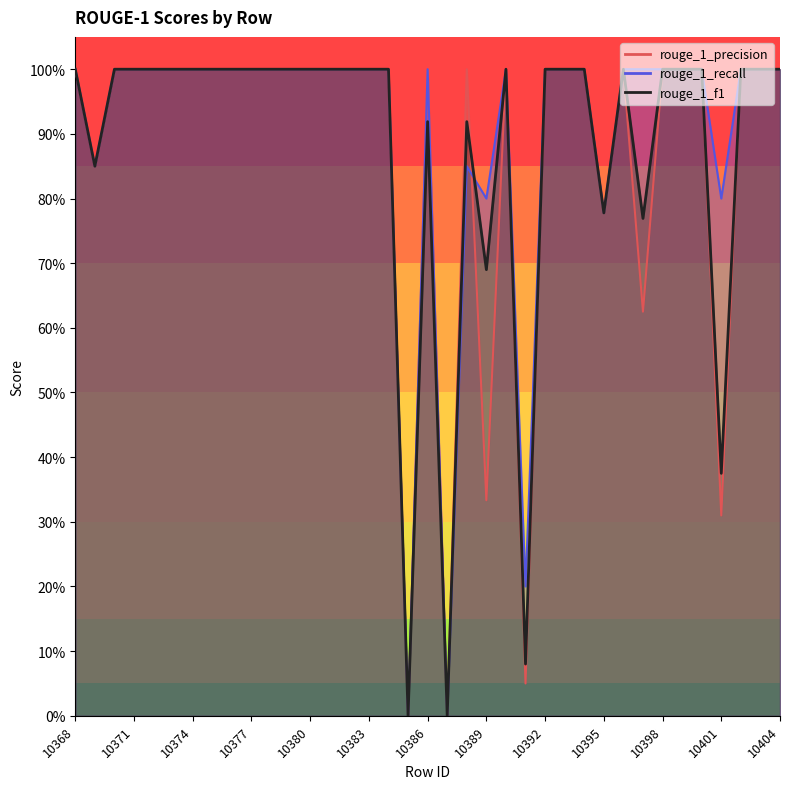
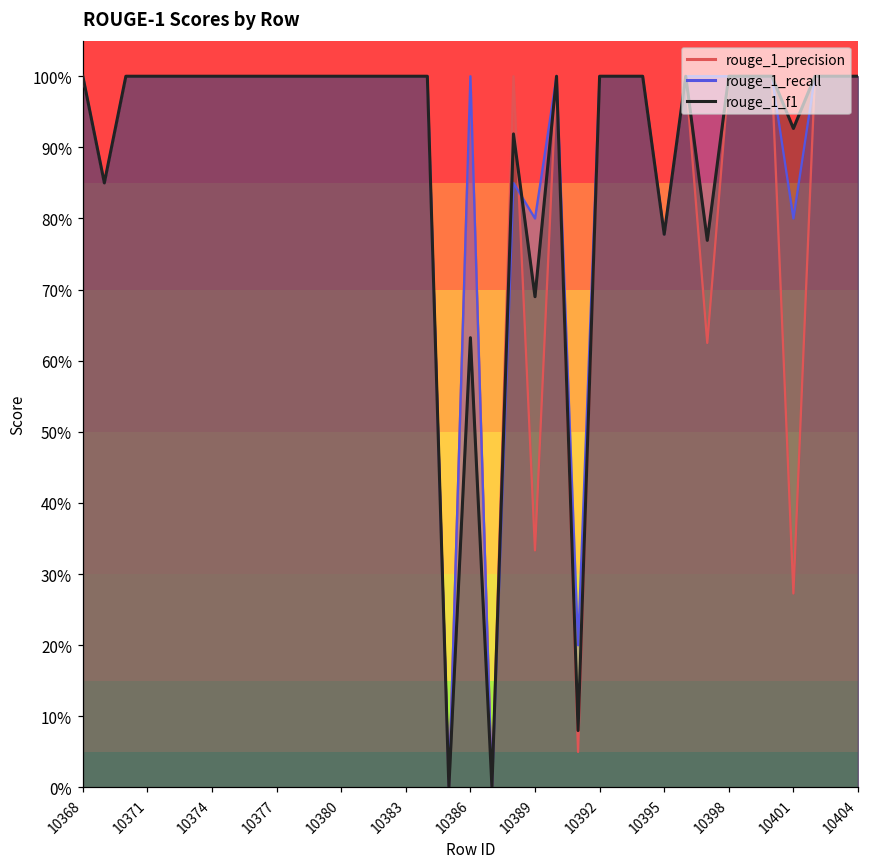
  {
    "rouge_1_precision": {
      "10389": "33%",
-     "10401": "31%"
+     "10401": "27%"
    },
    "rouge_1_recall": {
      "10389": "80%",
      "10401": "80%"
    },
    "rouge_1_f1": {
-     "10386": "92%",
+     "10386": "63%",
      "10389": "69%",
-     "10401": "37%"
+     "10401": "93%"
    }
  }
